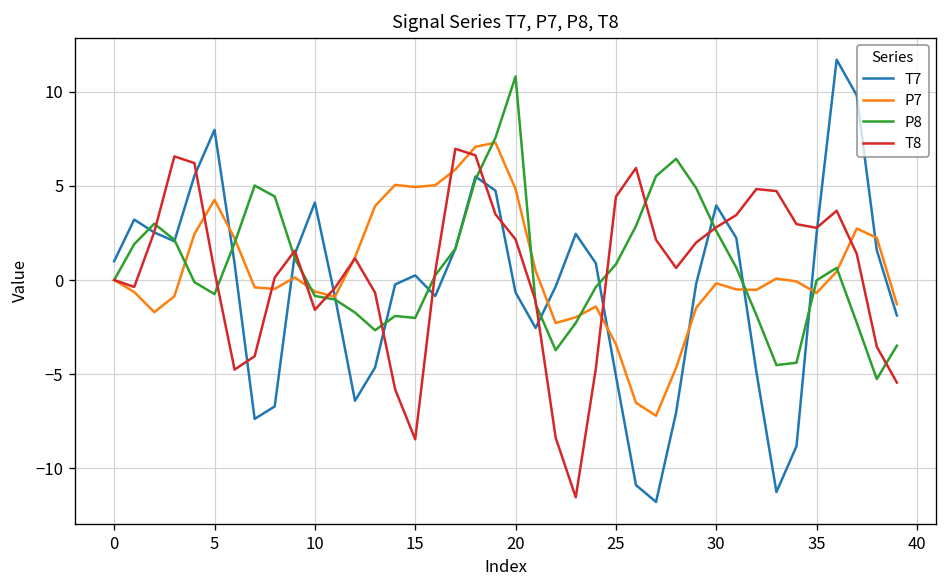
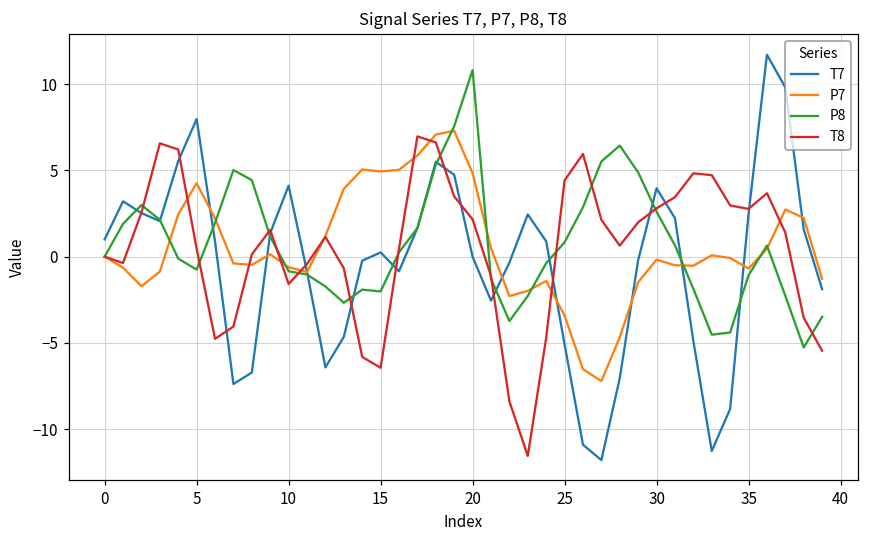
  {
    "T7": {
      "0": 1.0,
      "5": 8.0,
      "10": 4.1,
      "15": 0.2,
-     "20": -0.7,
+     "20": 0.0,
      "25": -5.1,
      "30": 4.0,
      "35": 2.5
    },
    "P7": {
      "5": 4.3,
      "10": -0.6,
      "15": 4.9,
      "20": 4.8,
      "25": -3.4,
      "30": -0.2,
      "35": -0.7
    },
    "P8": {
      "5": -0.7,
      "10": -0.8,
      "15": -2.0,
      "20": 10.8,
      "25": 0.8,
      "30": 2.6,
-     "35": 0.0
+     "35": -1.1
    },
    "T8": {
      "5": 0.5,
      "10": -1.6,
-     "15": -8.5,
+     "15": -6.4,
      "20": 2.2,
      "25": 4.4,
      "30": 2.8,
      "35": 2.8
    }
  }
